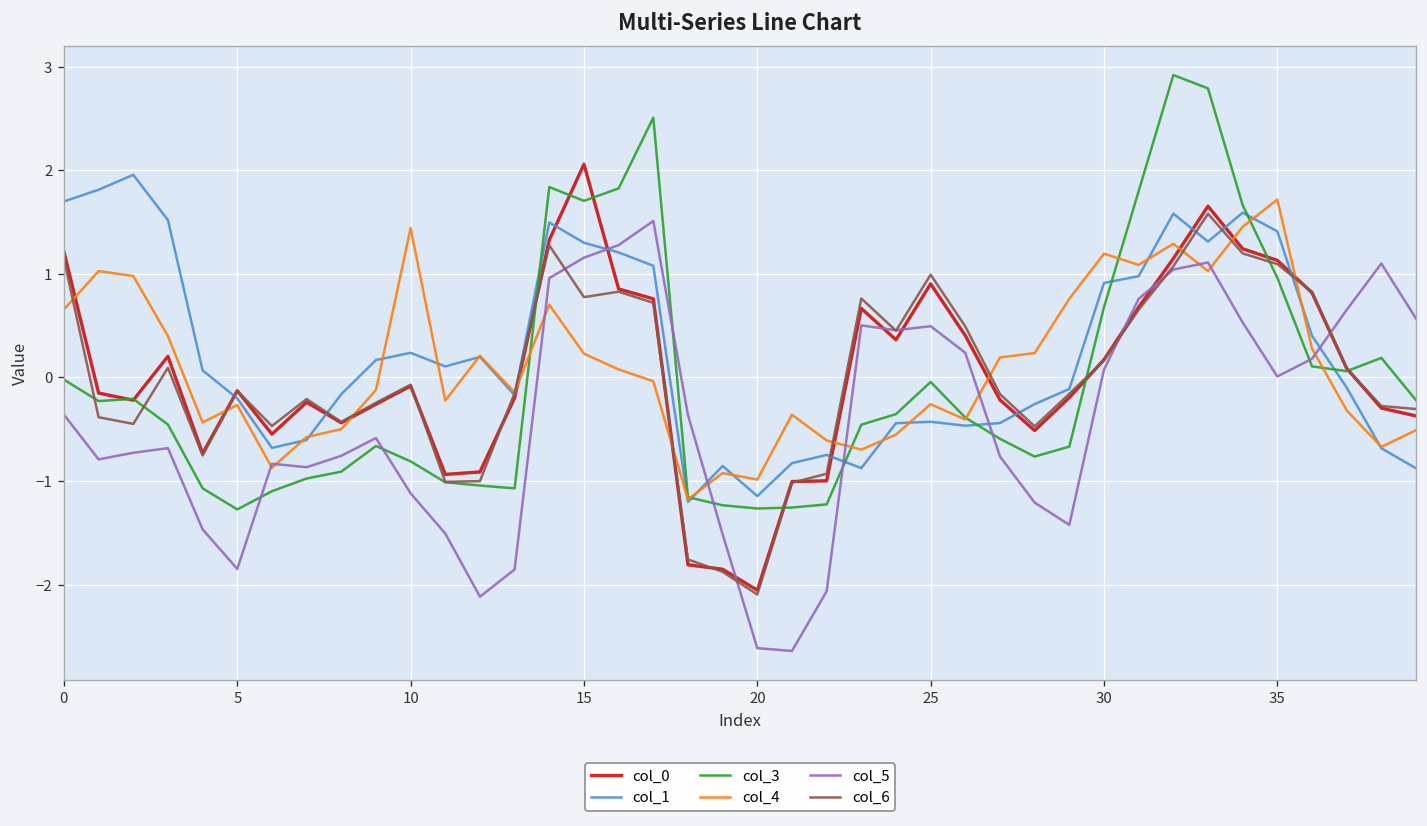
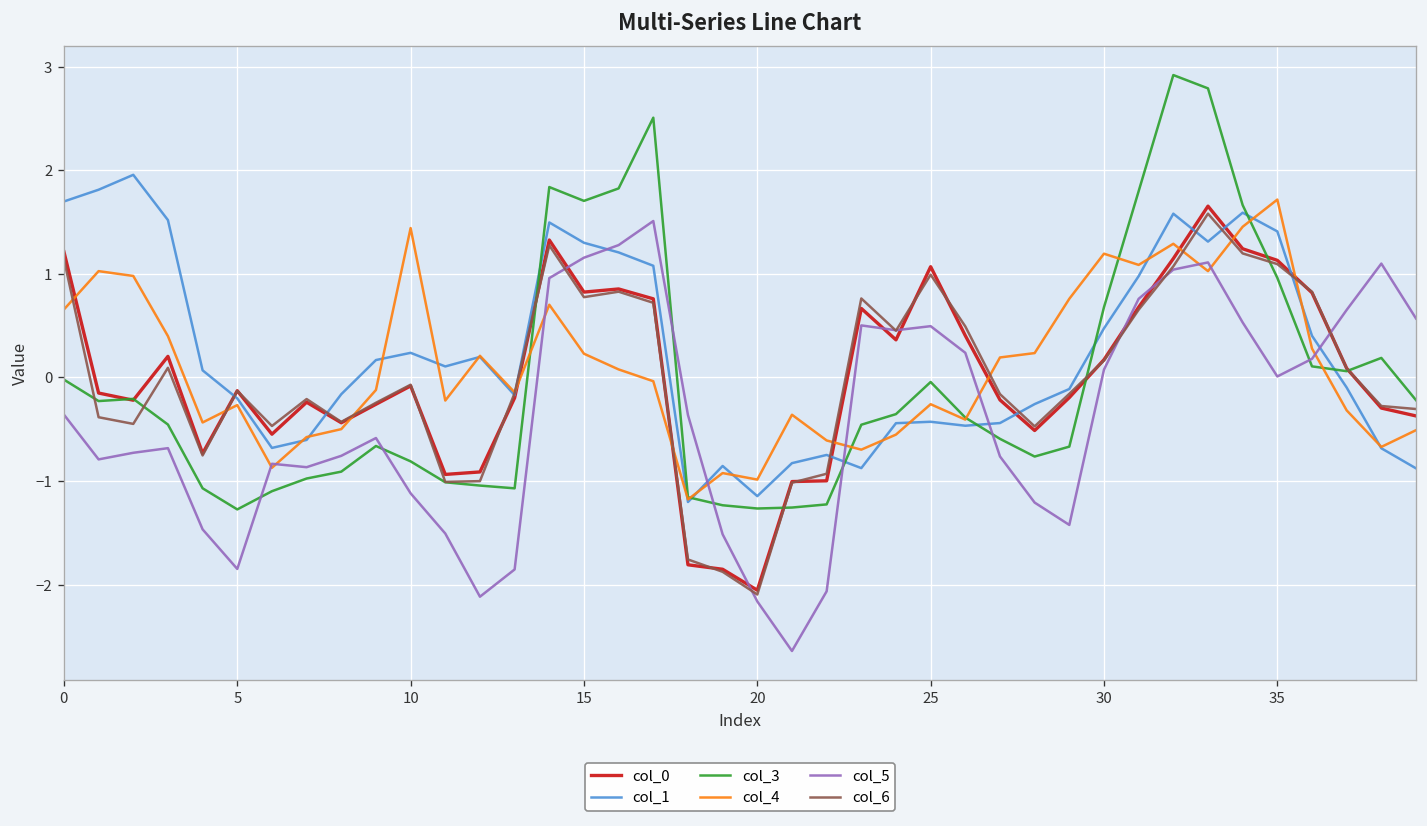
  {
    "col_0": {
      "0": 1.2,
-     "15": 2.1,
+     "15": 0.8,
      "20": -2.1,
-     "25": 0.9,
+     "25": 1.1,
      "35": 1.1
    },
    "col_1": {
      "0": 1.7,
      "5": -0.2,
      "10": 0.2,
      "15": 1.3,
      "20": -1.1,
      "25": -0.4,
-     "30": 0.9,
+     "30": 0.5,
      "35": 1.4
    },
    "col_3": {
      "0": 0.0,
      "5": -1.3,
      "10": -0.8,
      "15": 1.7,
      "20": -1.3,
      "25": 0.0,
      "30": 0.7,
      "35": 1.0
    },
    "col_4": {
      "0": 0.7,
      "5": -0.3,
      "10": 1.4,
      "15": 0.2,
      "20": -1.0,
      "25": -0.3,
      "30": 1.2,
      "35": 1.7
    },
    "col_5": {
      "0": -0.4,
      "5": -1.8,
      "10": -1.1,
      "15": 1.2,
-     "20": -2.6,
+     "20": -2.2,
      "25": 0.5,
      "30": 0.1,
      "35": 0.0
    },
    "col_6": {
      "0": 1.1,
      "15": 0.8,
      "20": -2.1,
      "25": 1.0,
      "35": 1.1
    }
  }
